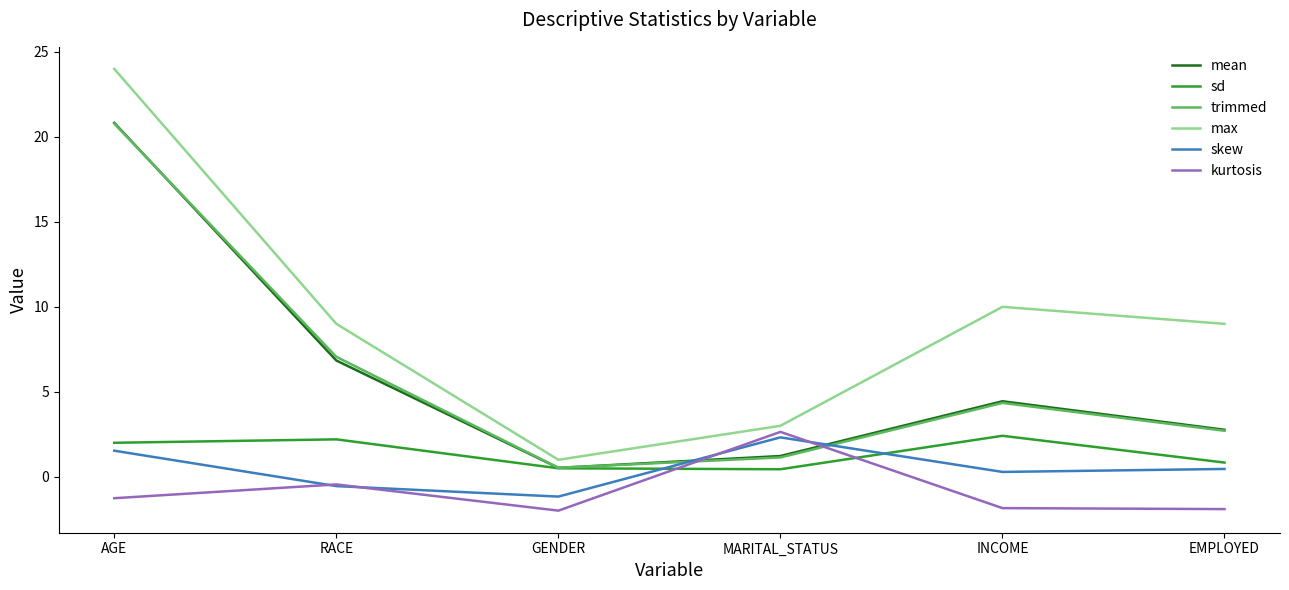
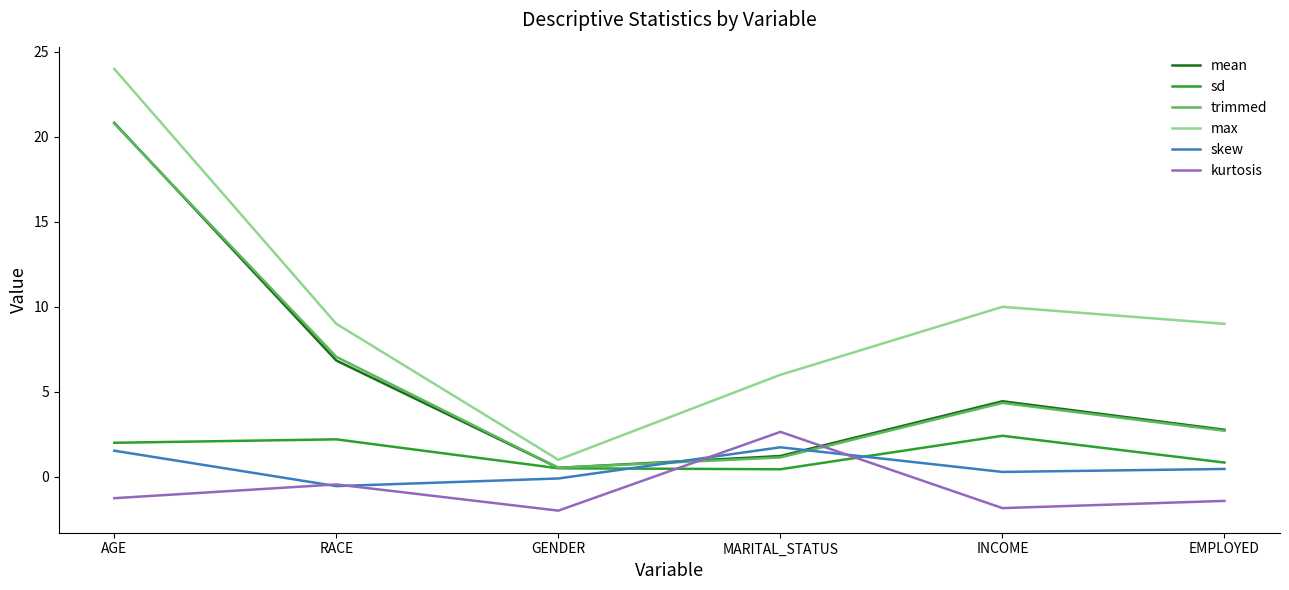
  {
    "trimmed": {
      "RACE": 7.1
    },
    "max": {
      "AGE": 24,
      "RACE": 9,
      "GENDER": 1,
-     "MARITAL_STATUS": 3,
+     "MARITAL_STATUS": 6,
      "INCOME": 10,
      "EMPLOYED": 9
    },
    "skew": {
      "AGE": 1.5,
-     "GENDER": -1.2,
-     "MARITAL_STATUS": 2.3,
+     "GENDER": -0.1,
+     "MARITAL_STATUS": 1.7,
      "INCOME": 0.3,
      "EMPLOYED": 0.5
    },
    "kurtosis": {
      "AGE": -1.3,
      "GENDER": -2.0,
      "MARITAL_STATUS": 2.6,
      "INCOME": -1.8,
-     "EMPLOYED": -1.9
+     "EMPLOYED": -1.4
    }
  }
